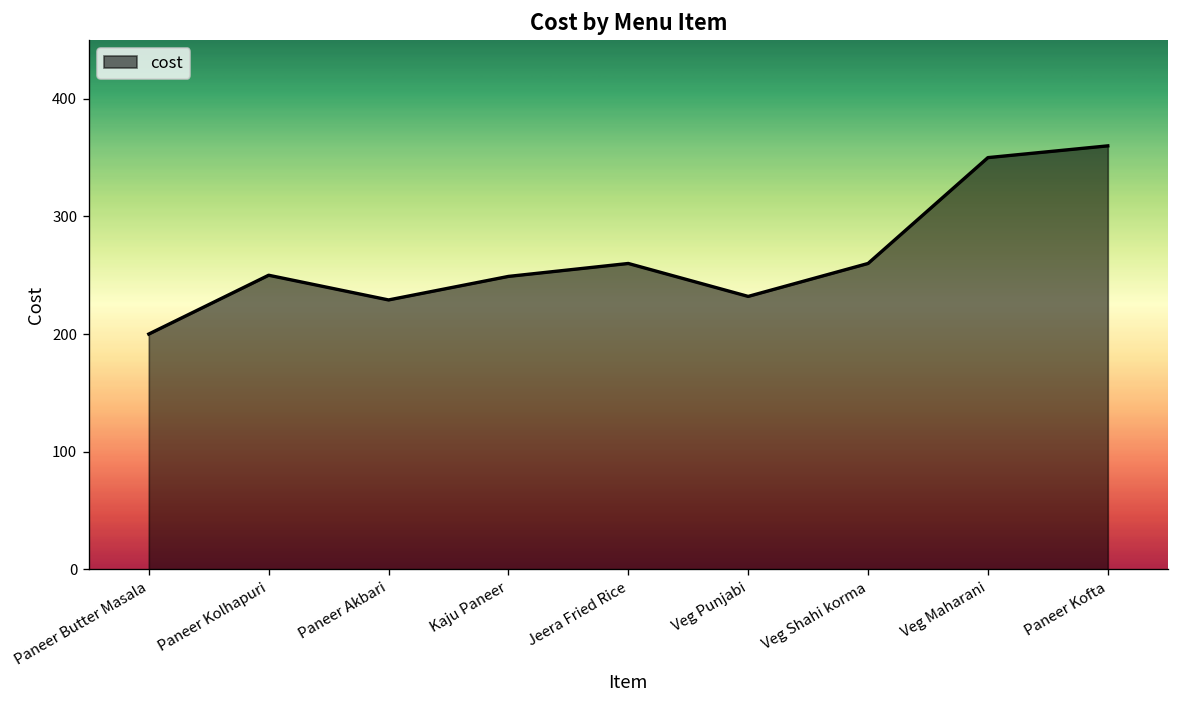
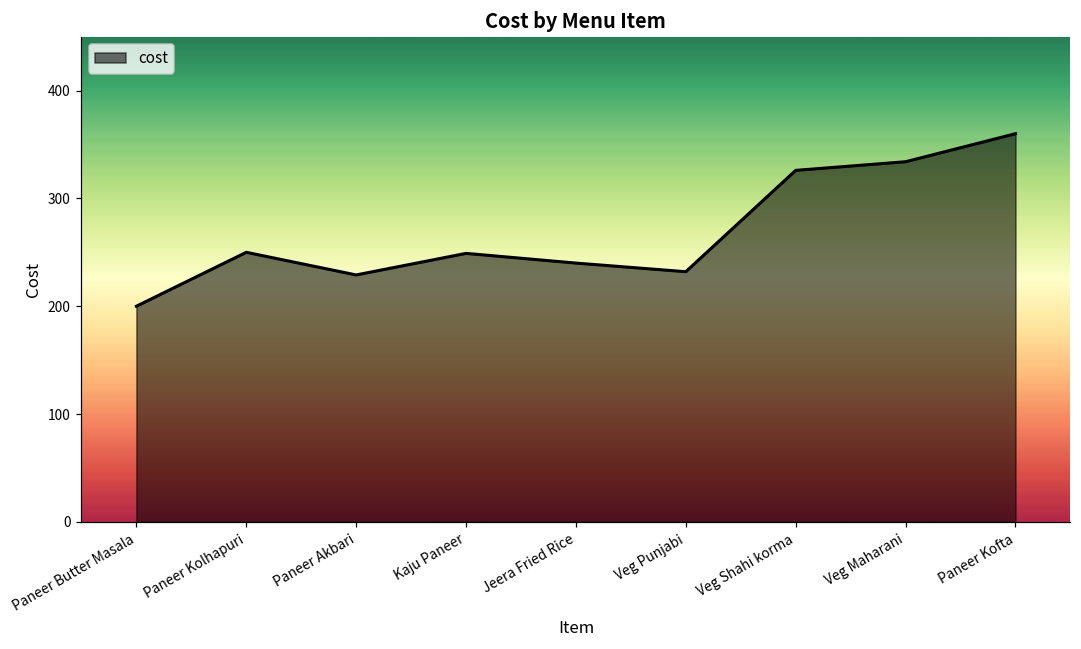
  {
    "Paneer Butter Masala": 200,
    "Paneer Kolhapuri": 250,
    "Paneer Akbari": 230,
    "Kaju Paneer": 250,
-   "Jeera Fried Rice": 260,
+   "Jeera Fried Rice": 240,
    "Veg Punjabi": 230,
-   "Veg Shahi korma": 260,
-   "Veg Maharani": 350,
+   "Veg Shahi korma": 330,
+   "Veg Maharani": 330,
    "Paneer Kofta": 360
  }
